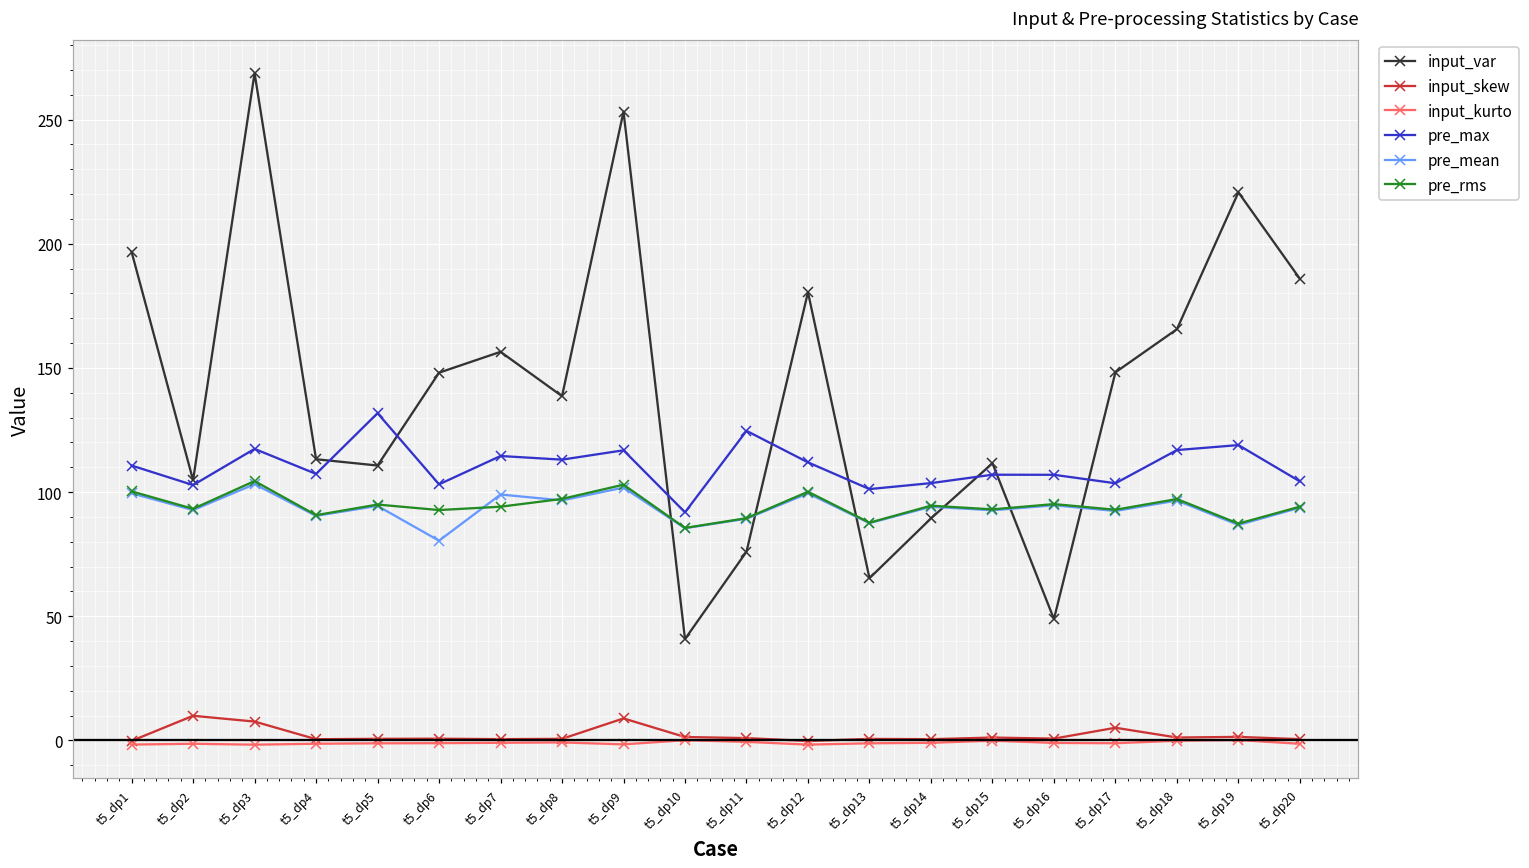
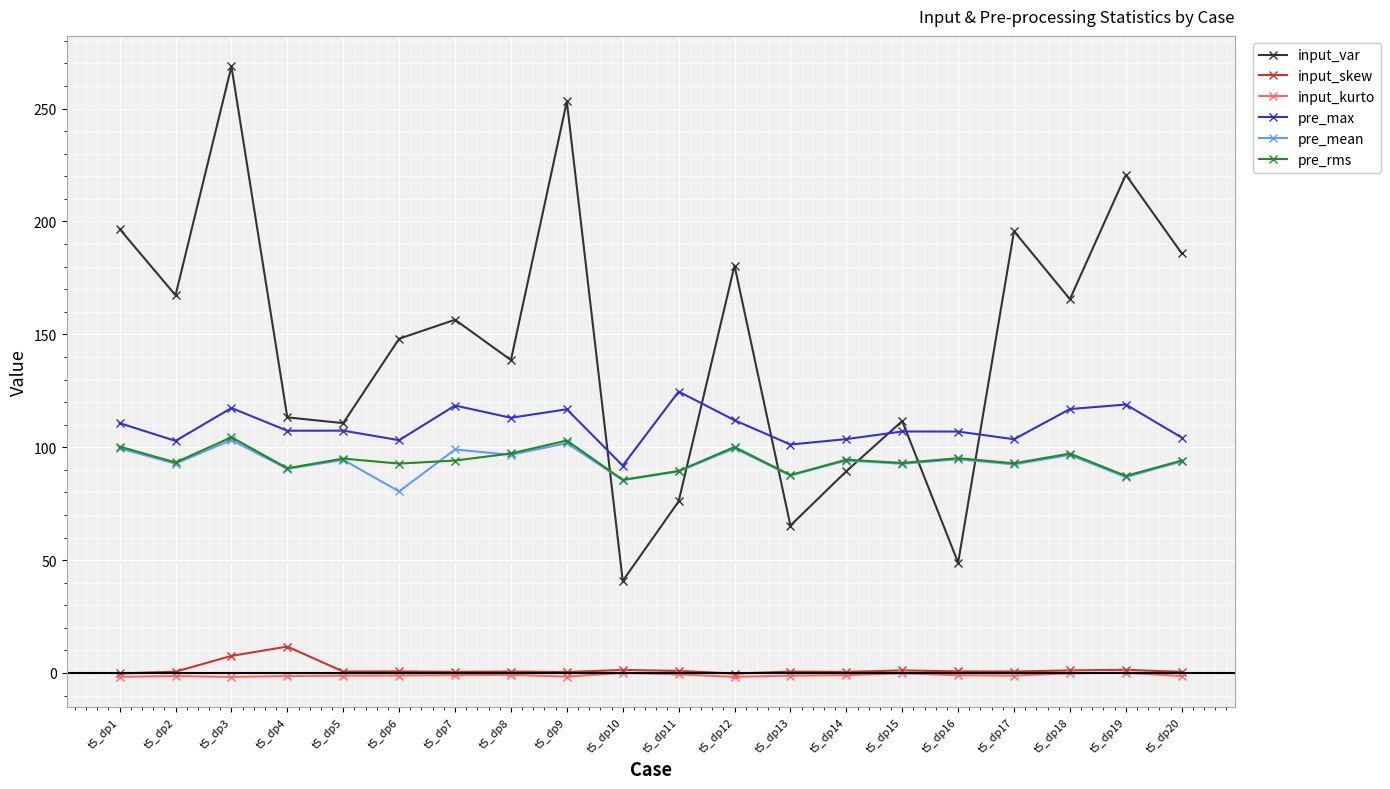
  {
    "input_var": {
      "t5_dp1": 197,
-     "t5_dp2": 105,
+     "t5_dp2": 167,
      "t5_dp3": 269,
      "t5_dp4": 113,
      "t5_dp5": 111,
      "t5_dp6": 148,
      "t5_dp7": 156,
      "t5_dp8": 139,
      "t5_dp9": 253,
      "t5_dp10": 41,
      "t5_dp11": 76,
      "t5_dp12": 180,
      "t5_dp13": 65,
      "t5_dp14": 89,
      "t5_dp15": 112,
      "t5_dp16": 49,
-     "t5_dp17": 148,
+     "t5_dp17": 196,
      "t5_dp18": 166,
      "t5_dp19": 221,
      "t5_dp20": 186
    },
    "input_skew": {
      "t5_dp1": 0,
-     "t5_dp2": 10,
+     "t5_dp2": 1,
      "t5_dp3": 8,
-     "t5_dp4": 0,
+     "t5_dp4": 12,
      "t5_dp5": 1,
      "t5_dp6": 1,
      "t5_dp7": 1,
      "t5_dp8": 1,
-     "t5_dp9": 9,
+     "t5_dp9": 0,
      "t5_dp10": 1,
      "t5_dp11": 1,
      "t5_dp12": 0,
      "t5_dp13": 1,
      "t5_dp14": 0,
      "t5_dp15": 1,
      "t5_dp16": 1,
-     "t5_dp17": 5,
+     "t5_dp17": 1,
      "t5_dp18": 1,
      "t5_dp19": 1,
      "t5_dp20": 1
    },
    "input_kurto": {
      "t5_dp1": -2,
      "t5_dp2": -1,
      "t5_dp3": -2,
      "t5_dp4": -1,
      "t5_dp5": -1,
      "t5_dp6": -1,
      "t5_dp7": -1,
      "t5_dp8": -1,
      "t5_dp9": -2,
      "t5_dp10": 0,
      "t5_dp11": -1,
      "t5_dp12": -2,
      "t5_dp13": -1,
      "t5_dp14": -1,
      "t5_dp15": 0,
      "t5_dp16": -1,
      "t5_dp17": -1,
      "t5_dp18": 0,
      "t5_dp19": 0,
      "t5_dp20": -1
    },
    "pre_max": {
      "t5_dp1": 111,
      "t5_dp2": 103,
      "t5_dp3": 117,
      "t5_dp4": 107,
-     "t5_dp5": 132,
+     "t5_dp5": 107,
      "t5_dp6": 103,
-     "t5_dp7": 115,
+     "t5_dp7": 118,
      "t5_dp8": 113,
      "t5_dp9": 117,
      "t5_dp10": 92,
      "t5_dp11": 125,
      "t5_dp12": 112,
      "t5_dp13": 101,
      "t5_dp14": 104,
      "t5_dp15": 107,
      "t5_dp16": 107,
      "t5_dp17": 104,
      "t5_dp18": 117,
      "t5_dp19": 119,
      "t5_dp20": 104
    },
    "pre_mean": {
      "t5_dp3": 103,
      "t5_dp6": 80,
      "t5_dp7": 99,
      "t5_dp9": 102
    },
    "pre_rms": {
      "t5_dp3": 104,
      "t5_dp6": 93,
      "t5_dp7": 94,
      "t5_dp9": 103
    }
  }
